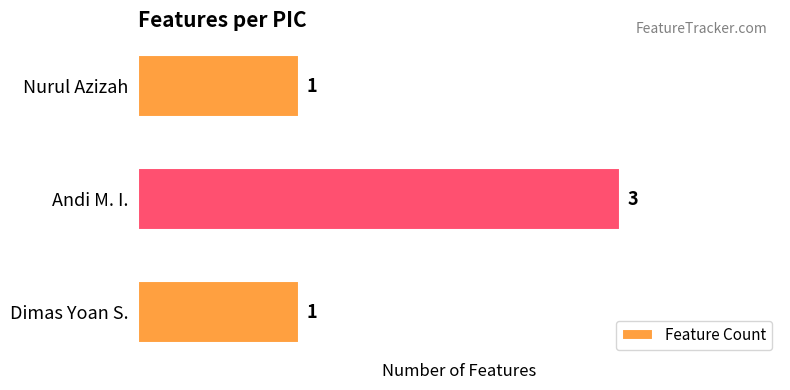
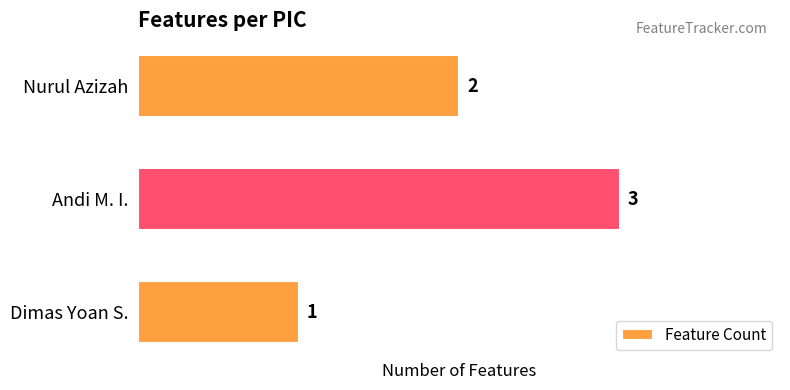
  {
-   "Nurul Azizah": 1,
+   "Nurul Azizah": 2,
    "Andi M. I.": 3,
    "Dimas Yoan S.": 1
  }
